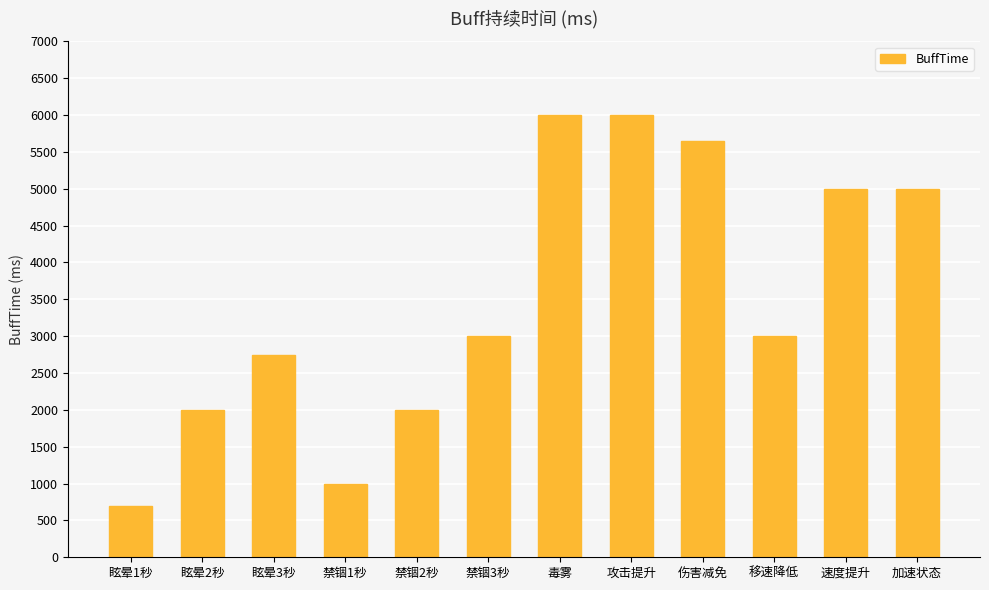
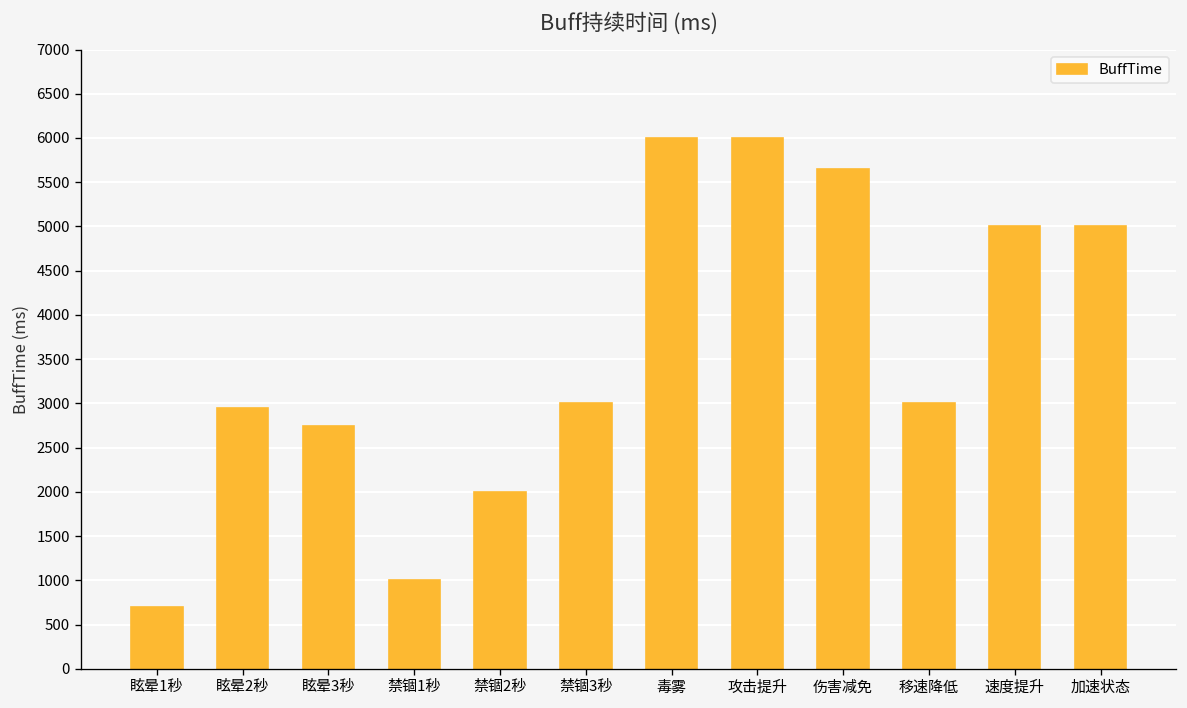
  {
    "眩晕1秒": 700,
-   "眩晕2秒": 2000,
+   "眩晕2秒": 2900,
    "眩晕3秒": 2700,
    "禁锢1秒": 1000,
    "禁锢2秒": 2000,
    "禁锢3秒": 3000,
    "毒雾": 6000,
    "攻击提升": 6000,
    "伤害减免": 5600,
    "移速降低": 3000,
    "速度提升": 5000,
    "加速状态": 5000
  }
